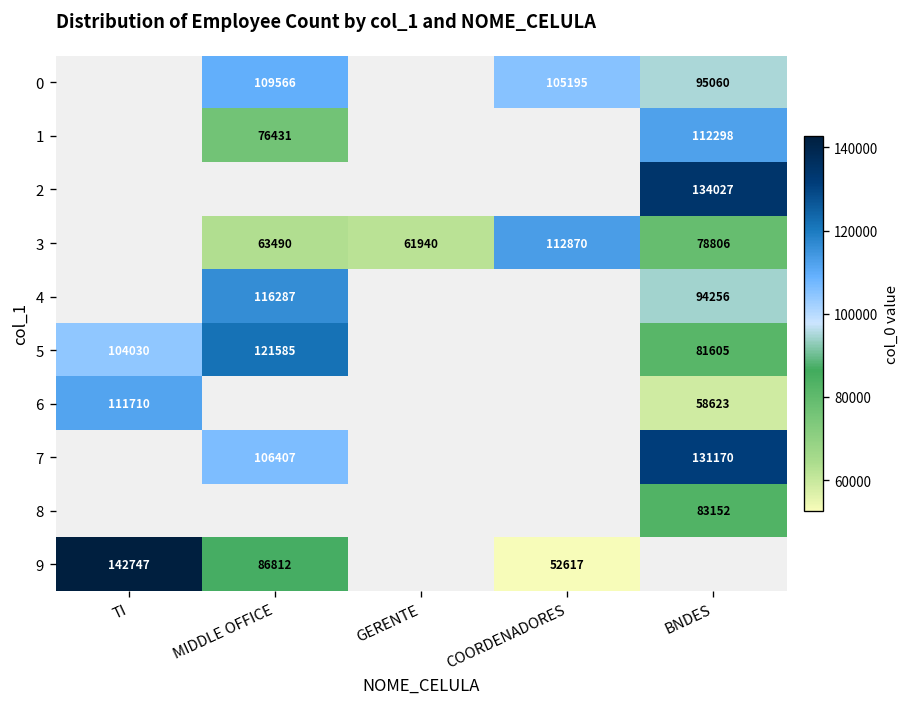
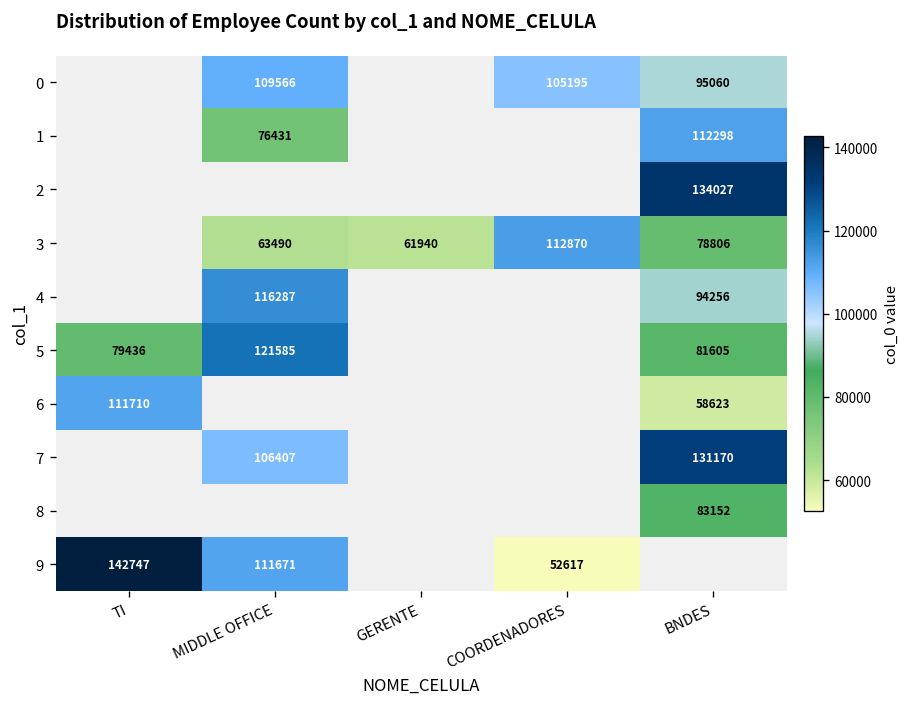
  {
    "0": {
      "MIDDLE OFFICE": 109566,
      "COORDENADORES": 105195,
      "BNDES": 95060
    },
    "1": {
      "MIDDLE OFFICE": 76431,
      "BNDES": 112298
    },
    "2": {
      "BNDES": 134027
    },
    "3": {
      "MIDDLE OFFICE": 63490,
      "GERENTE": 61940,
      "COORDENADORES": 112870,
      "BNDES": 78806
    },
    "4": {
      "MIDDLE OFFICE": 116287,
      "BNDES": 94256
    },
    "5": {
-     "TI": 104030,
+     "TI": 79436,
      "MIDDLE OFFICE": 121585,
      "BNDES": 81605
    },
    "6": {
      "TI": 111710,
      "BNDES": 58623
    },
    "7": {
      "MIDDLE OFFICE": 106407,
      "BNDES": 131170
    },
    "8": {
      "BNDES": 83152
    },
    "9": {
      "TI": 142747,
-     "MIDDLE OFFICE": 86812,
+     "MIDDLE OFFICE": 111671,
      "COORDENADORES": 52617
    }
  }
